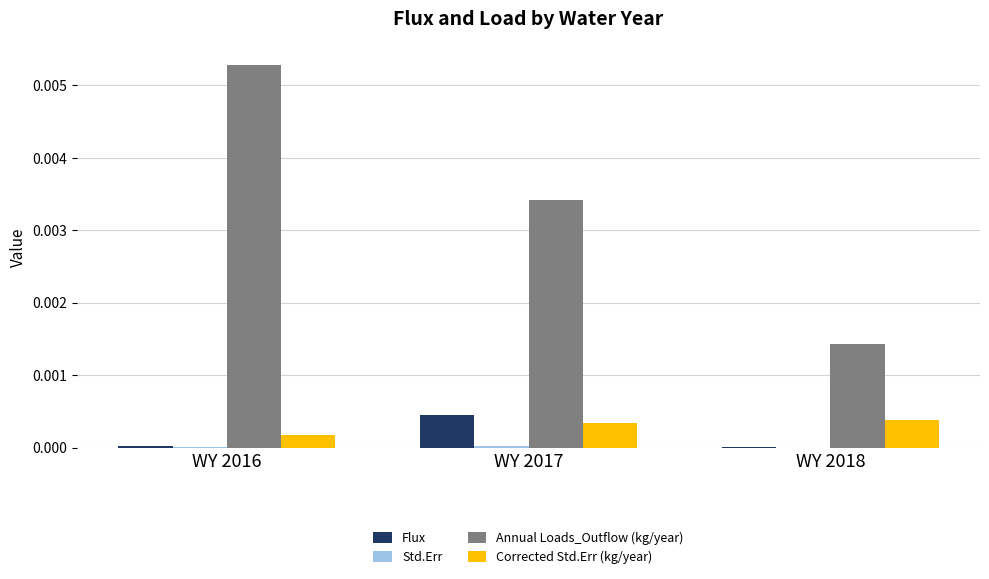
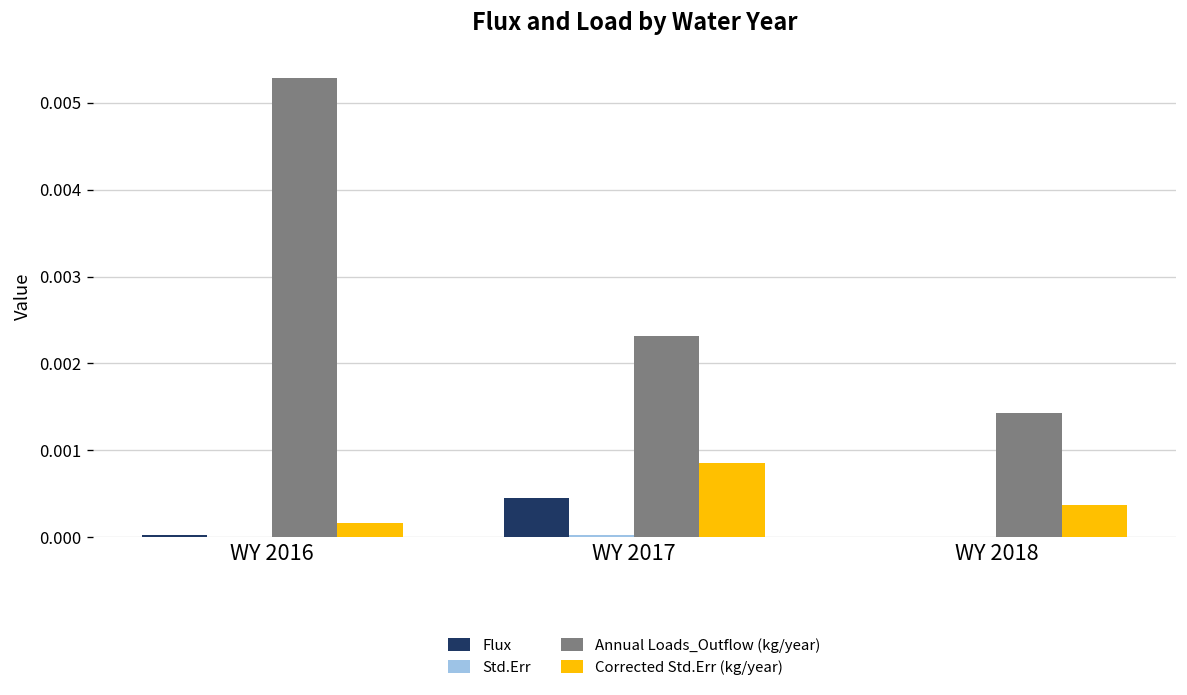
  {
    "Flux": {
      "WY 2017": 0.0005
    },
    "Annual Loads_Outflow (kg/year)": {
      "WY 2016": 0.0053,
-     "WY 2017": 0.0034,
+     "WY 2017": 0.0023,
      "WY 2018": 0.0014
    },
    "Corrected Std.Err (kg/year)": {
      "WY 2016": 0.0002,
-     "WY 2017": 0.0003,
+     "WY 2017": 0.0009,
      "WY 2018": 0.0004
    }
  }
